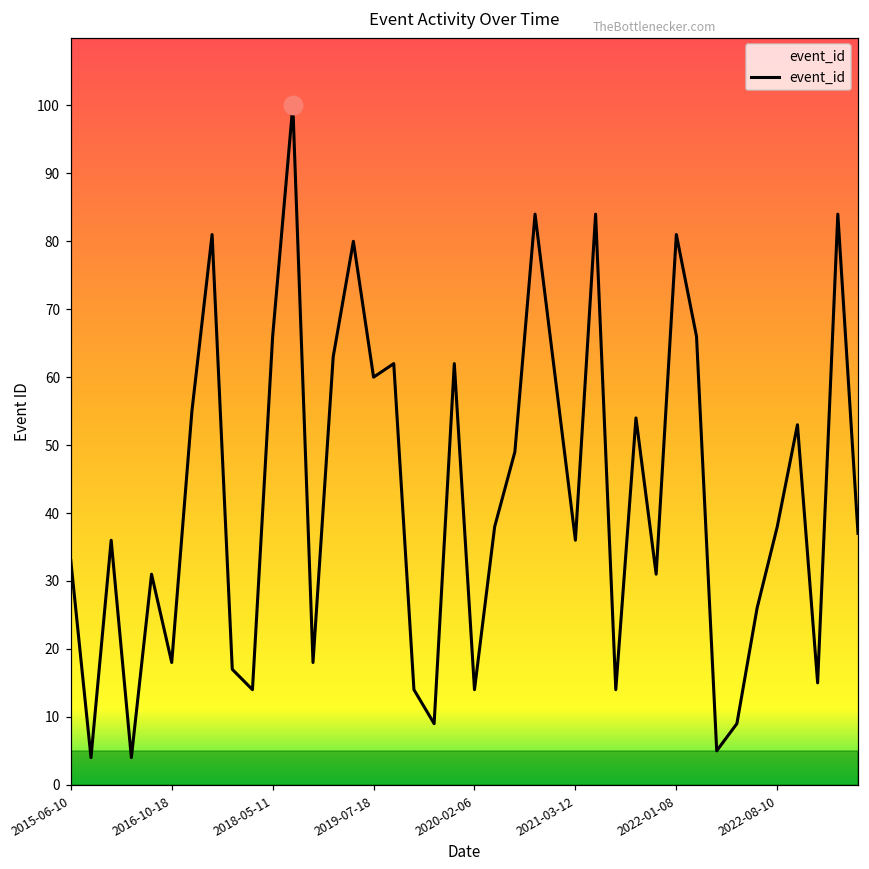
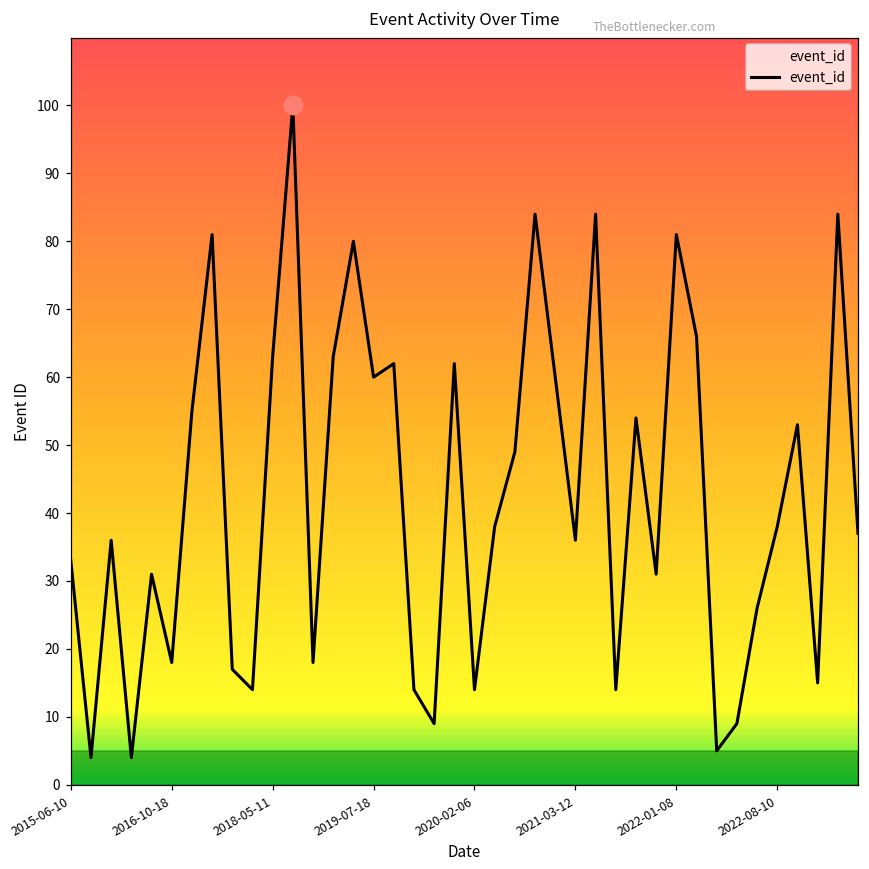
  {
    "event_id": {
-     "2018-05-11": 66
+     "2018-05-11": 63
    }
  }
